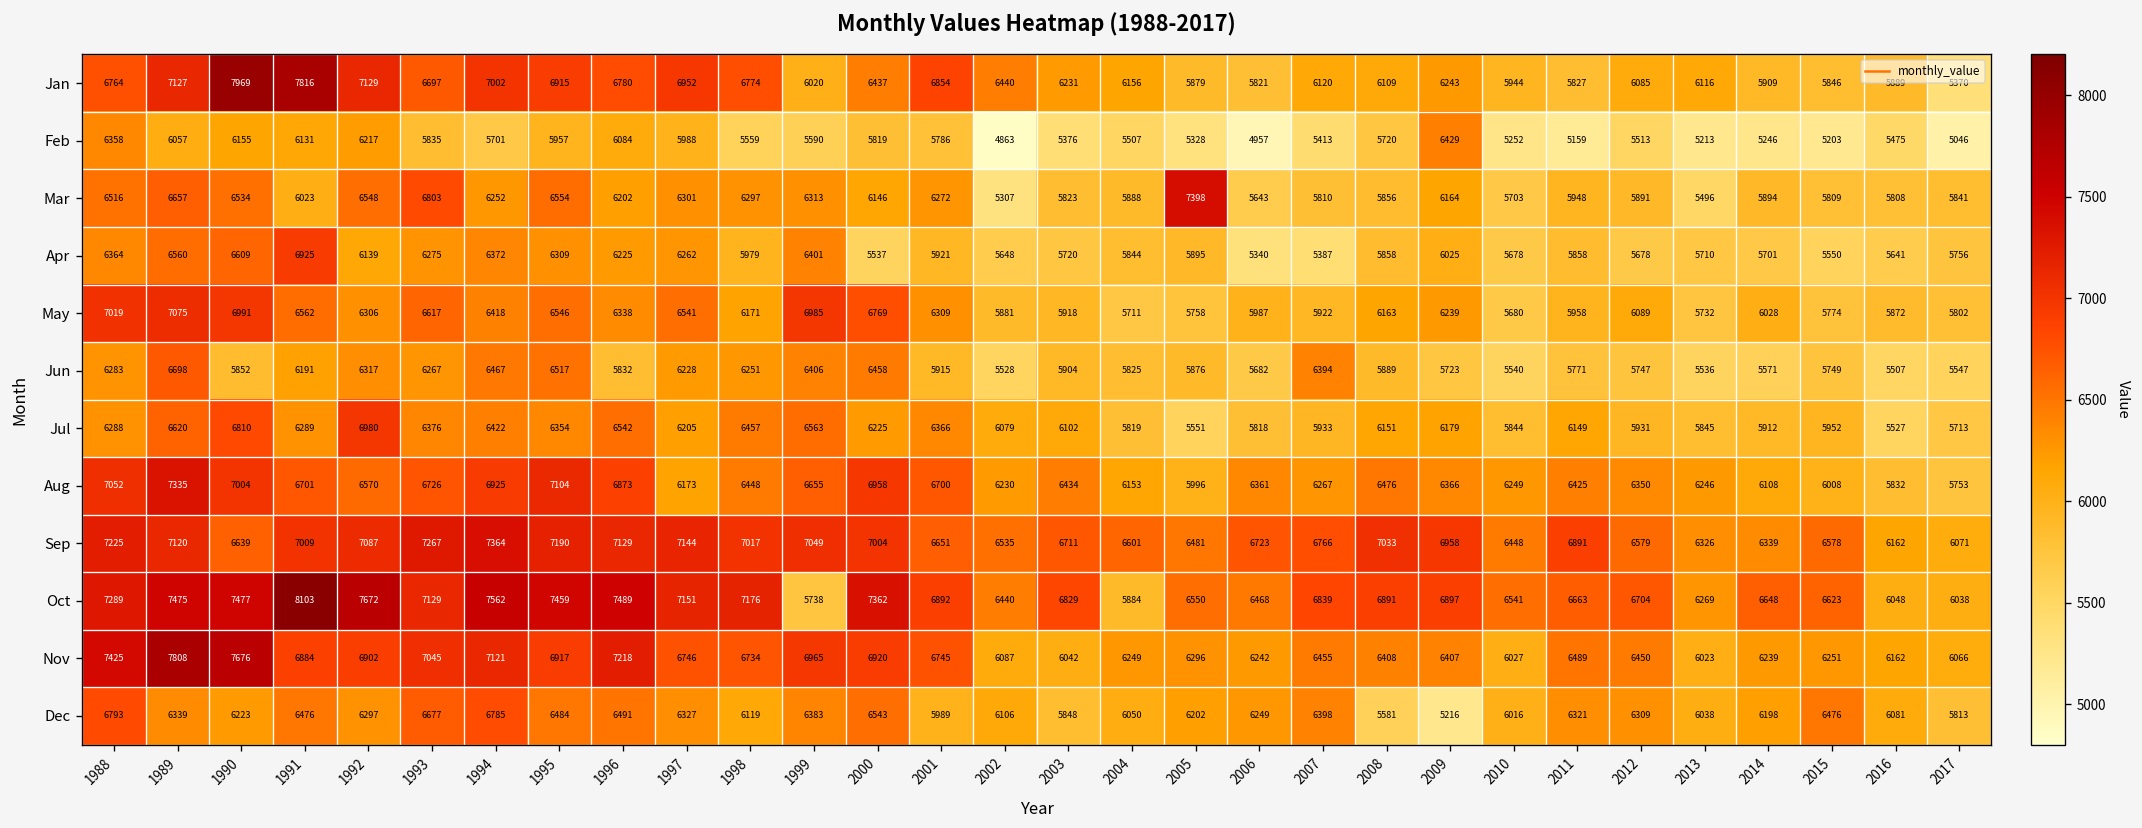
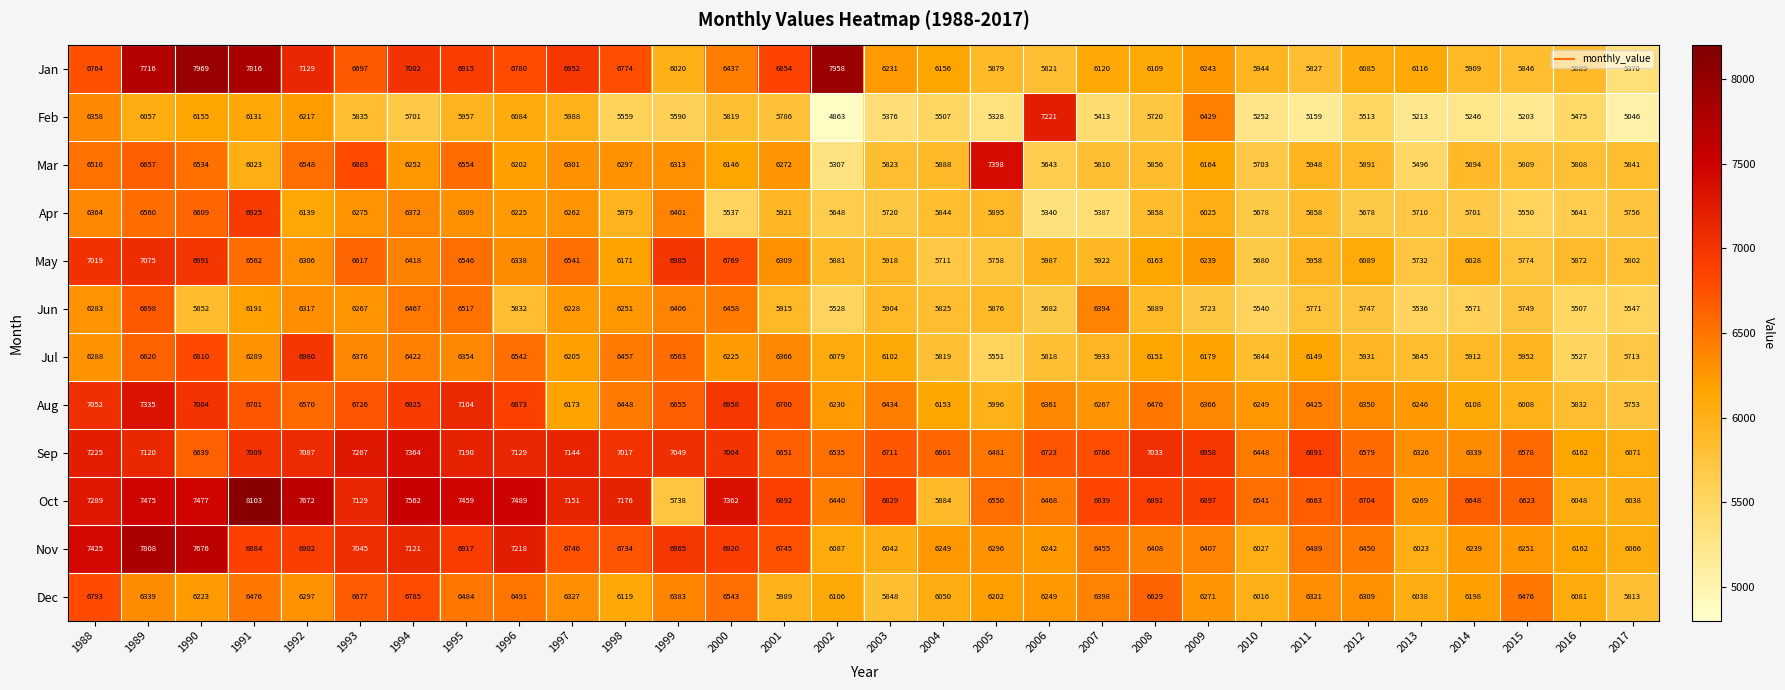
  {
    "Jan": {
      "1988": 6764,
-     "1989": 7127,
+     "1989": 7716,
      "1990": 7969,
      "1991": 7816,
      "1992": 7129,
      "1993": 6697,
      "1994": 7002,
      "1995": 6915,
      "1996": 6780,
      "1997": 6952,
      "1998": 6774,
      "1999": 6020,
      "2000": 6437,
      "2001": 6854,
-     "2002": 6440,
+     "2002": 7958,
      "2003": 6231,
      "2004": 6156,
      "2005": 5879,
      "2006": 5821,
      "2007": 6120,
      "2008": 6109,
      "2009": 6243,
      "2010": 5944,
      "2011": 5827,
      "2012": 6085,
      "2013": 6116,
      "2014": 5909,
      "2015": 5846
    },
    "Feb": {
      "1988": 6358,
      "1989": 6057,
      "1990": 6155,
      "1991": 6131,
      "1992": 6217,
      "1993": 5835,
      "1994": 5701,
      "1995": 5957,
      "1996": 6084,
      "1997": 5988,
      "1998": 5559,
      "1999": 5590,
      "2000": 5819,
      "2001": 5786,
      "2002": 4863,
      "2003": 5376,
      "2004": 5507,
      "2005": 5328,
-     "2006": 4957,
+     "2006": 7221,
      "2007": 5413,
      "2008": 5720,
      "2009": 6429,
      "2010": 5252,
      "2011": 5159,
      "2012": 5513,
      "2013": 5213,
      "2014": 5246,
      "2015": 5203,
      "2016": 5475,
      "2017": 5046
    },
    "Dec": {
      "1988": 6793,
      "1989": 6339,
      "1990": 6223,
      "1991": 6476,
      "1992": 6297,
      "1993": 6677,
      "1994": 6785,
      "1995": 6484,
      "1996": 6491,
      "1997": 6327,
      "1998": 6119,
      "1999": 6383,
      "2000": 6543,
      "2001": 5989,
      "2002": 6106,
      "2003": 5848,
      "2004": 6050,
      "2005": 6202,
      "2006": 6249,
      "2007": 6398,
-     "2008": 5581,
-     "2009": 5216,
+     "2008": 6629,
+     "2009": 6271,
      "2010": 6016,
      "2011": 6321,
      "2012": 6309,
      "2013": 6038,
      "2014": 6198,
      "2015": 6476,
      "2016": 6081,
      "2017": 5813
    }
  }
